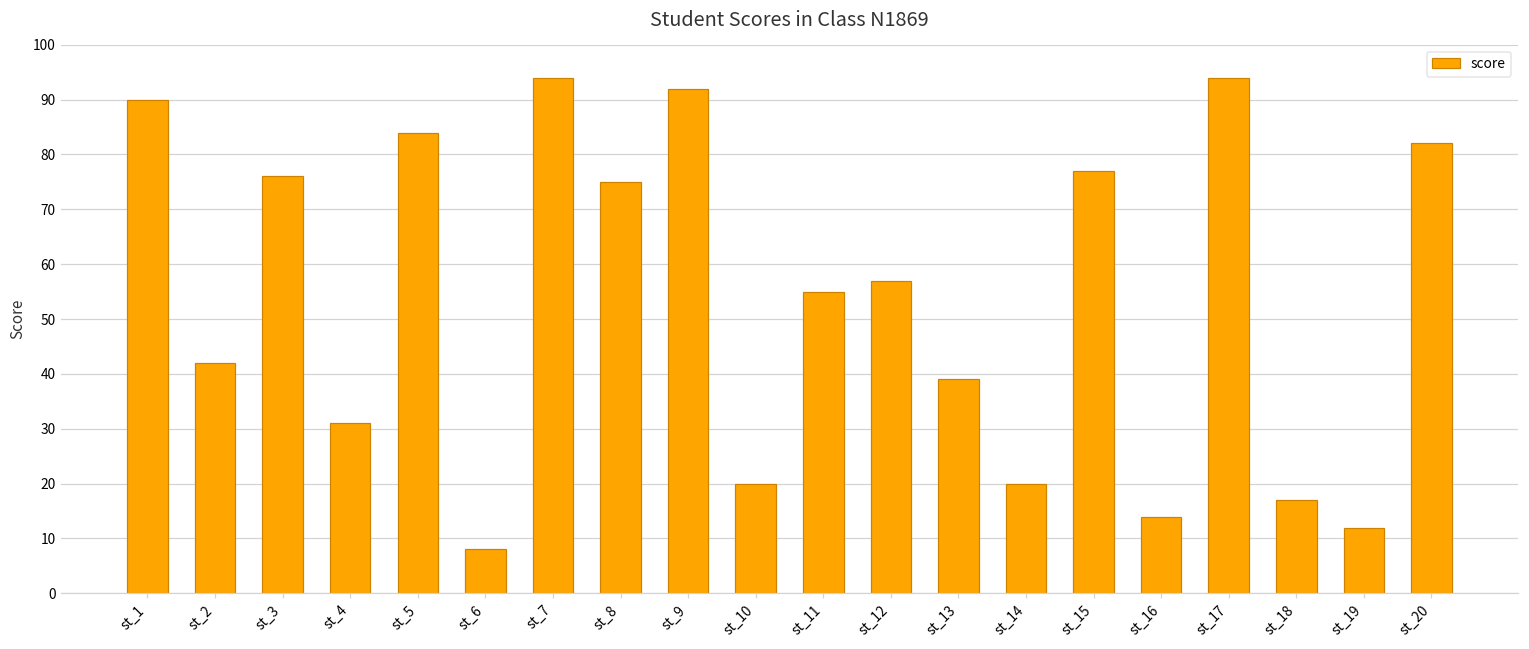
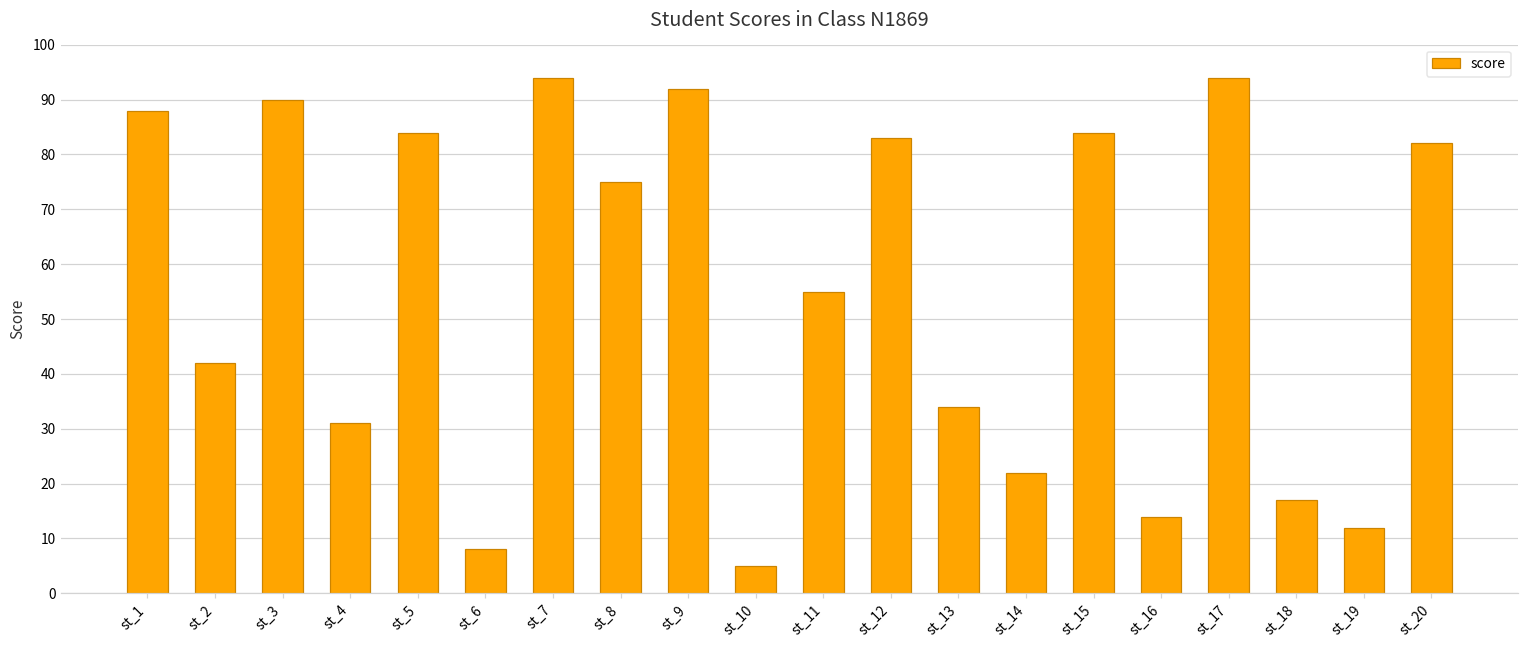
  {
-   "st_1": 90,
+   "st_1": 88,
    "st_2": 42,
-   "st_3": 76,
+   "st_3": 90,
    "st_4": 31,
    "st_5": 84,
    "st_6": 8,
    "st_7": 94,
    "st_8": 75,
    "st_9": 92,
-   "st_10": 20,
+   "st_10": 5,
    "st_11": 55,
-   "st_12": 57,
-   "st_13": 39,
-   "st_14": 20,
-   "st_15": 77,
+   "st_12": 83,
+   "st_13": 34,
+   "st_14": 22,
+   "st_15": 84,
    "st_16": 14,
    "st_17": 94,
    "st_18": 17,
    "st_19": 12,
    "st_20": 82
  }
